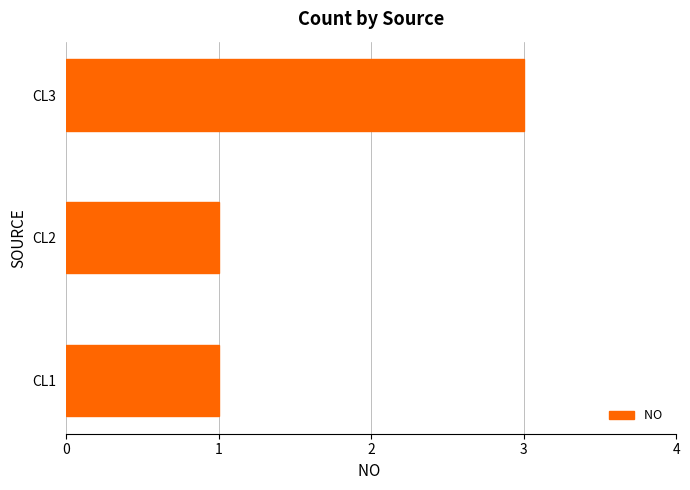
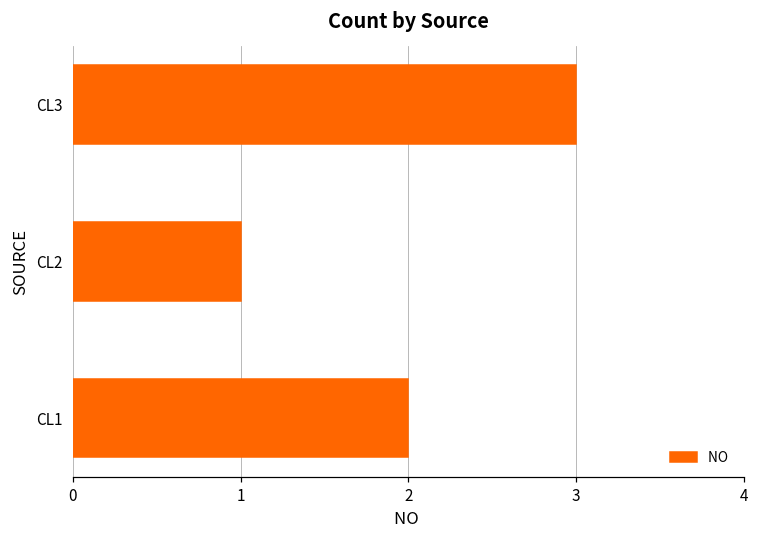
  {
    "CL3": 3,
    "CL2": 1,
-   "CL1": 1
+   "CL1": 2
  }
